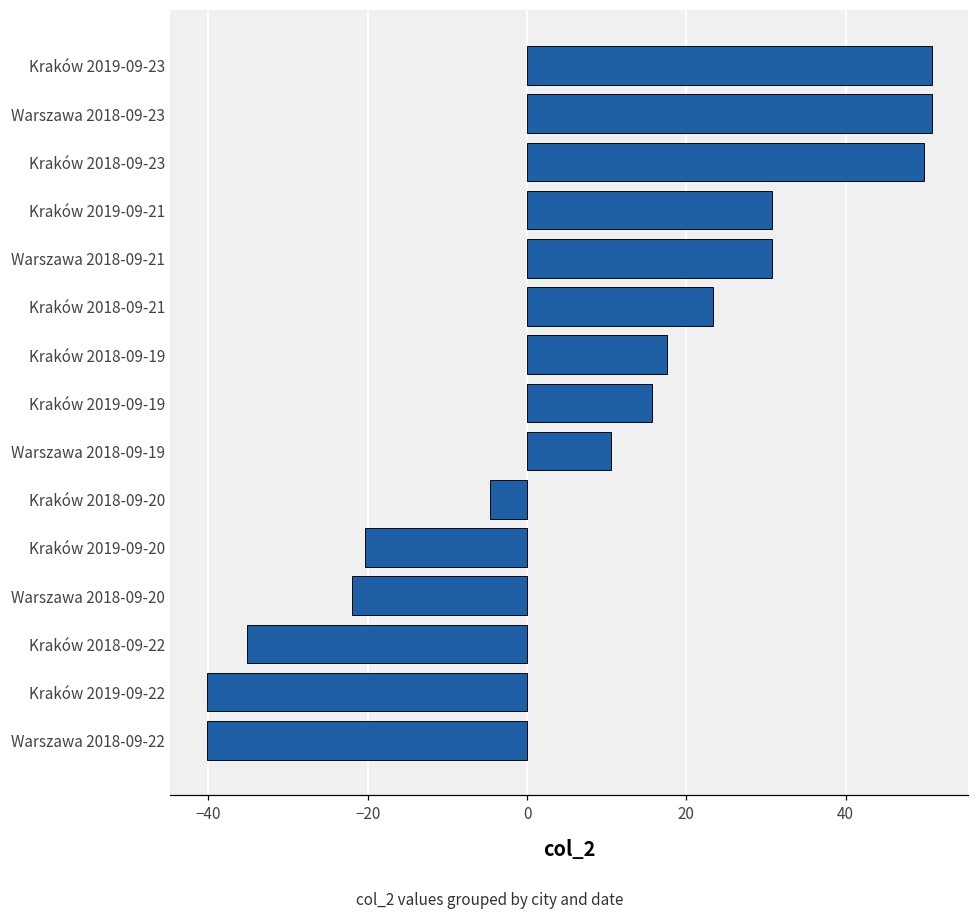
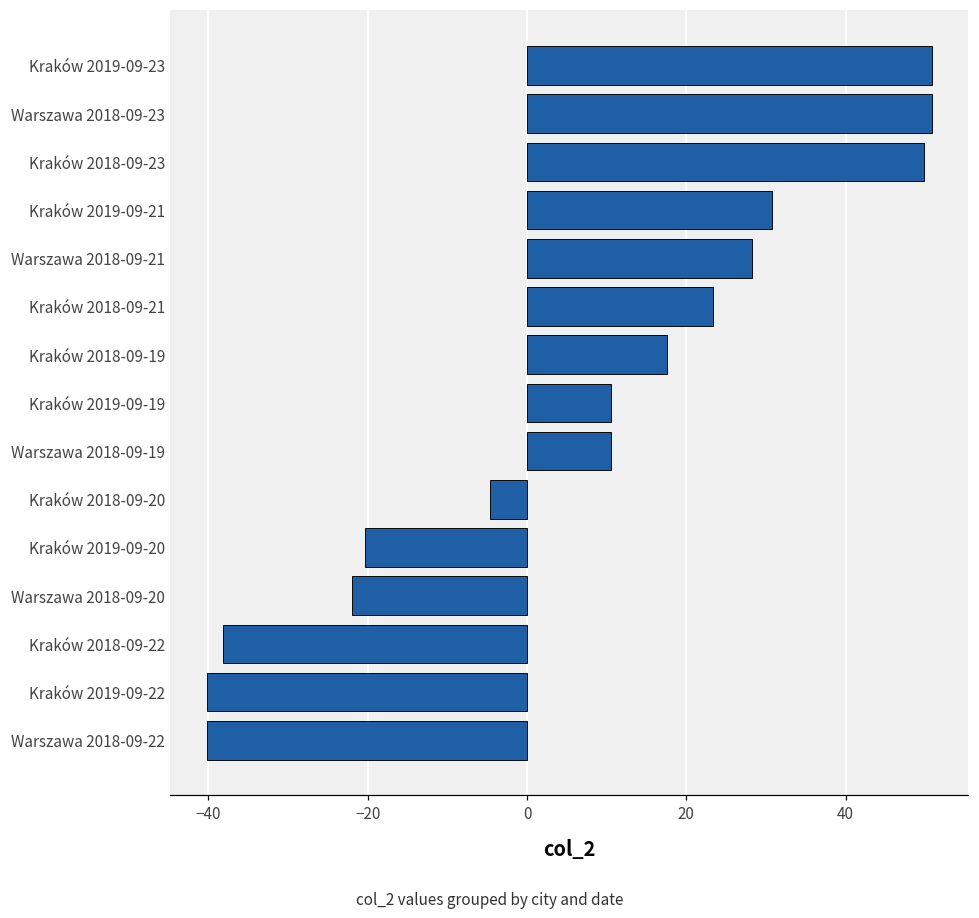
  {
    "Kraków 2019-09-23": 51,
    "Warszawa 2018-09-23": 51,
    "Kraków 2018-09-23": 50,
    "Kraków 2019-09-21": 31,
-   "Warszawa 2018-09-21": 31,
+   "Warszawa 2018-09-21": 28,
    "Kraków 2018-09-21": 23,
    "Kraków 2018-09-19": 18,
-   "Kraków 2019-09-19": 16,
+   "Kraków 2019-09-19": 11,
    "Warszawa 2018-09-19": 11,
    "Kraków 2018-09-20": -5,
    "Kraków 2019-09-20": -20,
    "Warszawa 2018-09-20": -22,
-   "Kraków 2018-09-22": -35,
+   "Kraków 2018-09-22": -38,
    "Kraków 2019-09-22": -40,
    "Warszawa 2018-09-22": -40
  }
